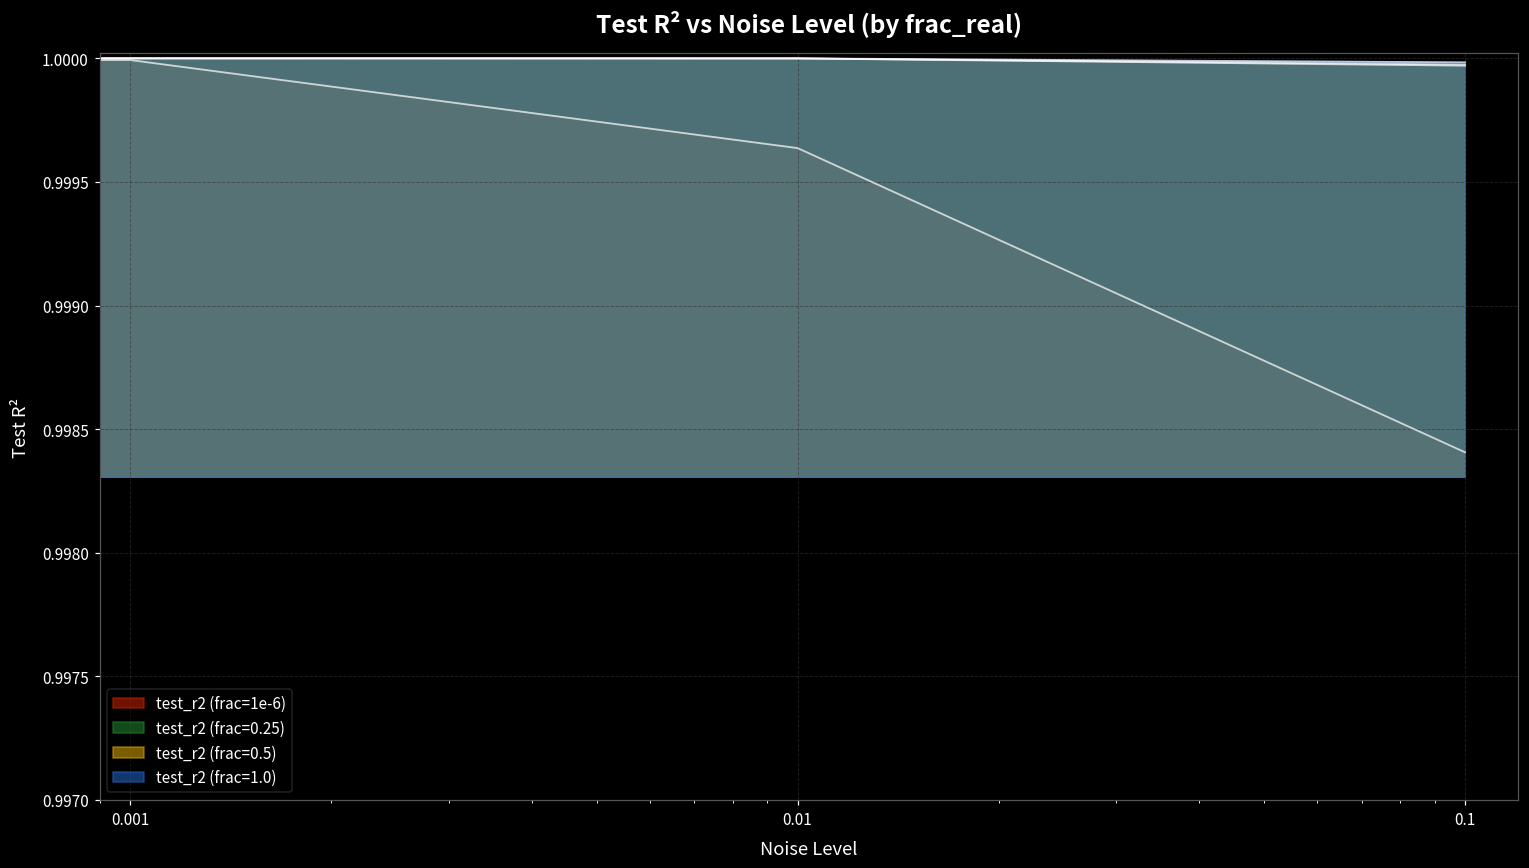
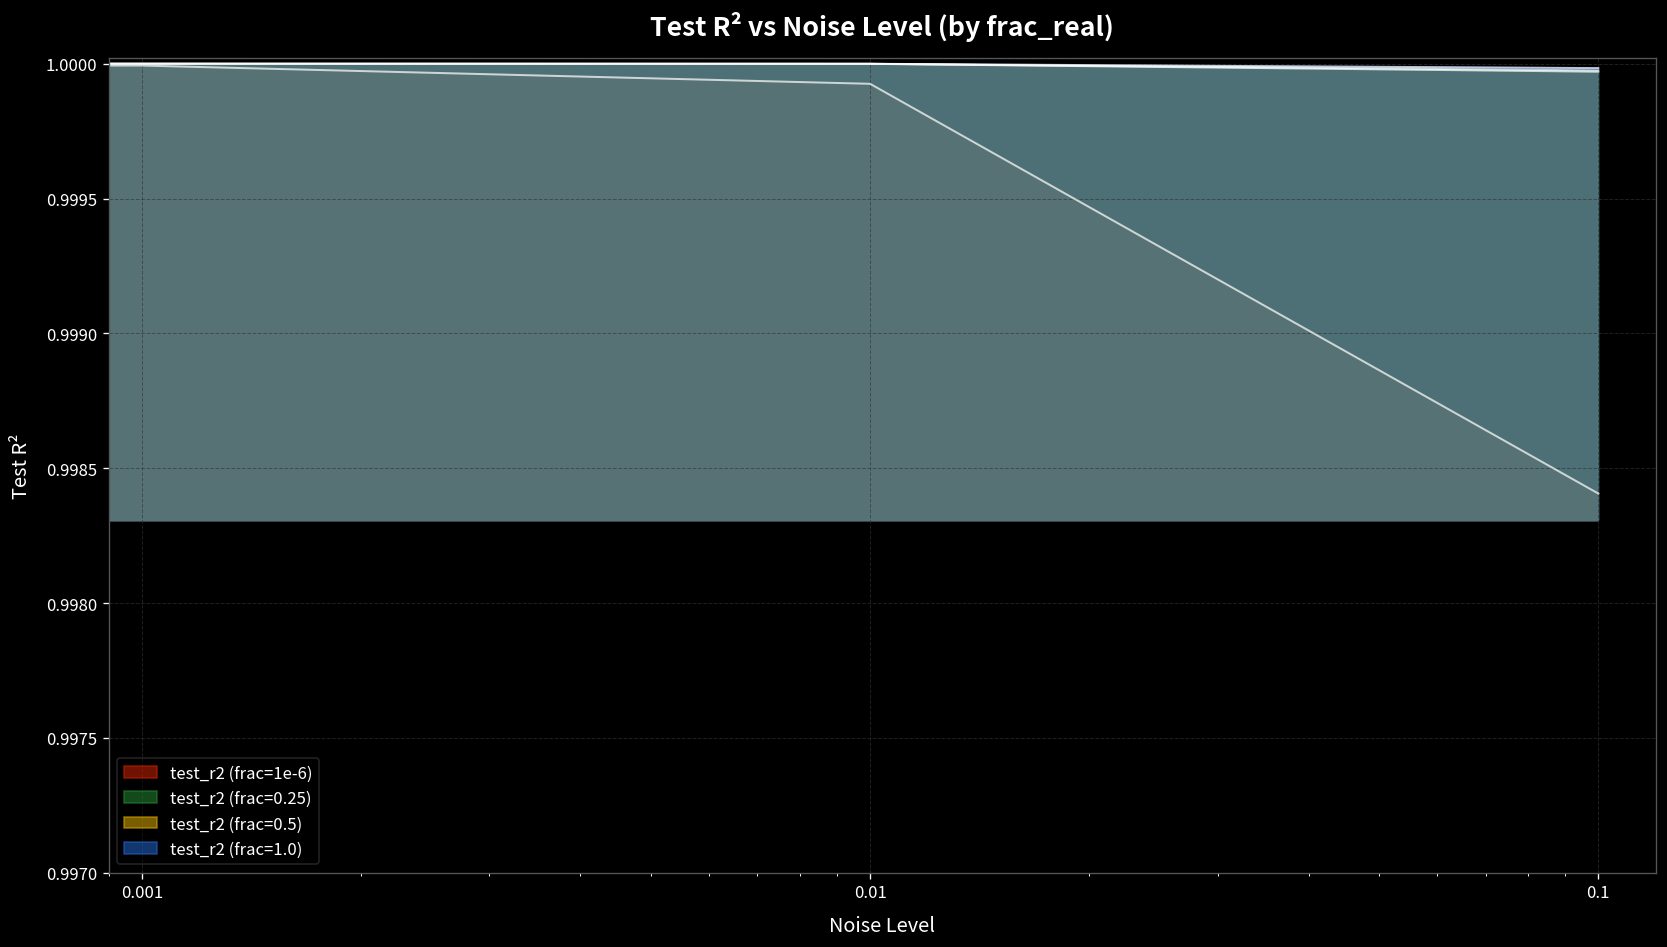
  {
    "test_r2 (frac=1e-6)": {
-     "0.01": 0.99964,
+     "0.01": 0.99993,
      "0.1": 0.99841
    }
  }
